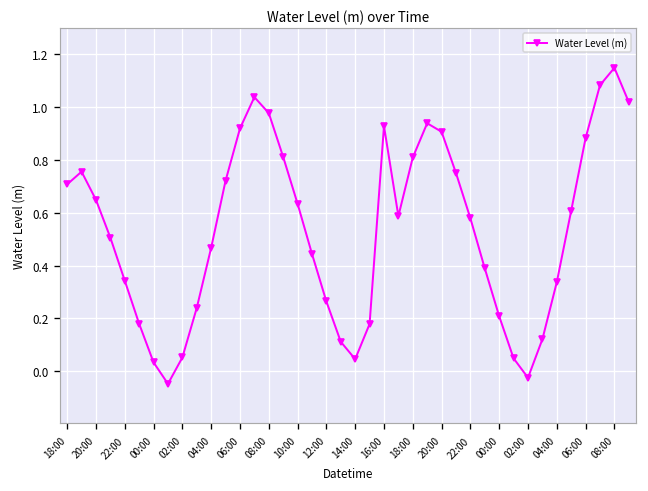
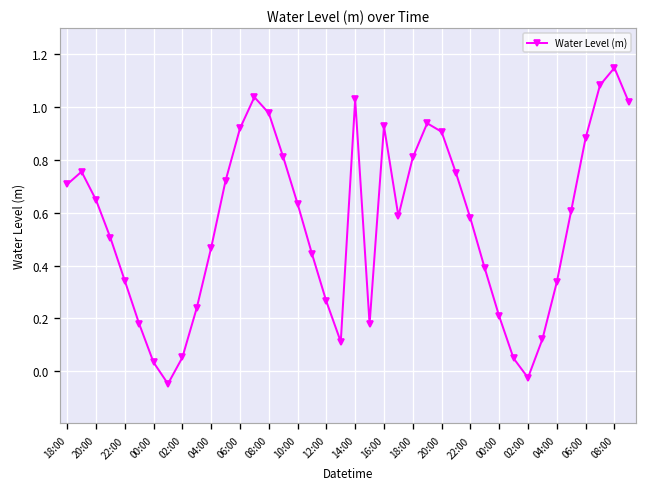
  {
    "10:00": 0.63,
    "12:00": 0.26,
-   "14:00": 0.05,
+   "14:00": 1.03,
    "16:00": 0.93
  }
